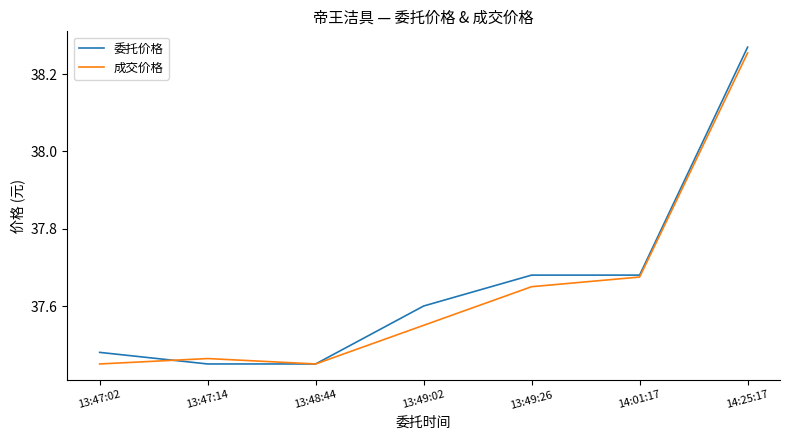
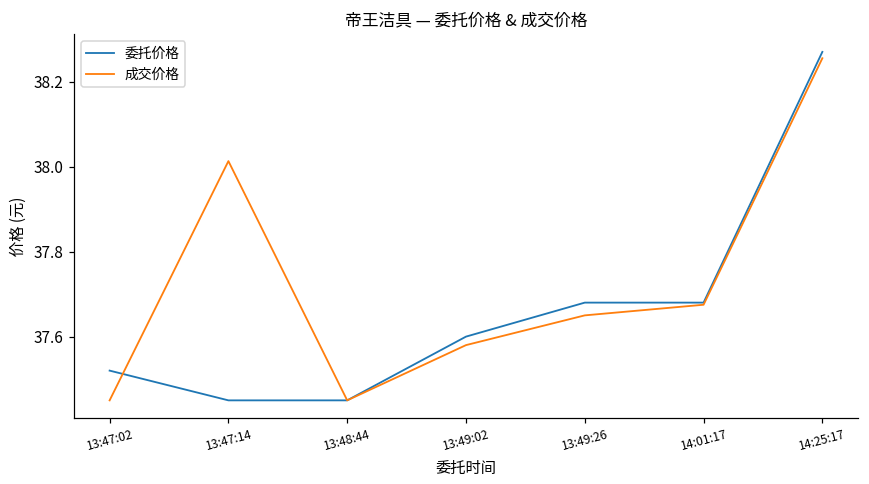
  {
    "委托价格": {
-     "13:47:02": 37.48,
+     "13:47:02": 37.52,
      "13:47:14": 37.45,
      "13:49:02": 37.60,
      "13:49:26": 37.68,
      "14:25:17": 38.27
    },
    "成交价格": {
      "13:47:02": 37.45,
-     "13:47:14": 37.46,
-     "13:49:02": 37.55,
+     "13:47:14": 38.01,
+     "13:49:02": 37.58,
      "13:49:26": 37.65,
      "14:25:17": 38.26
    }
  }
